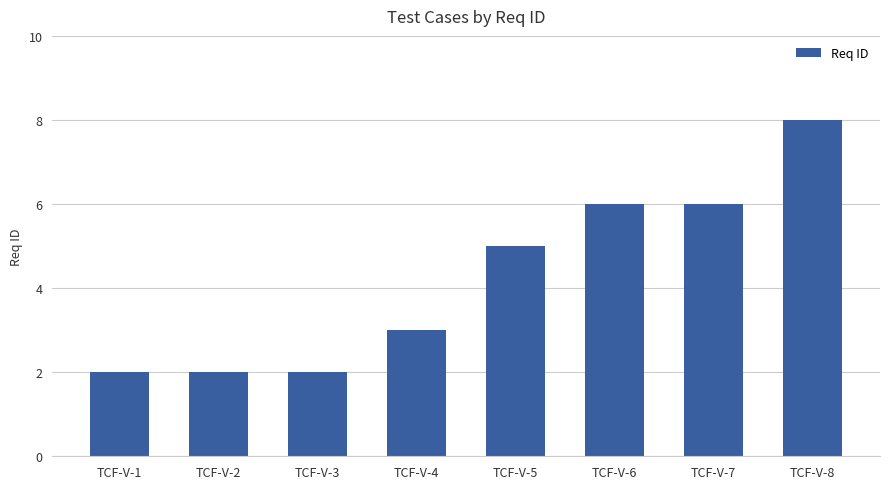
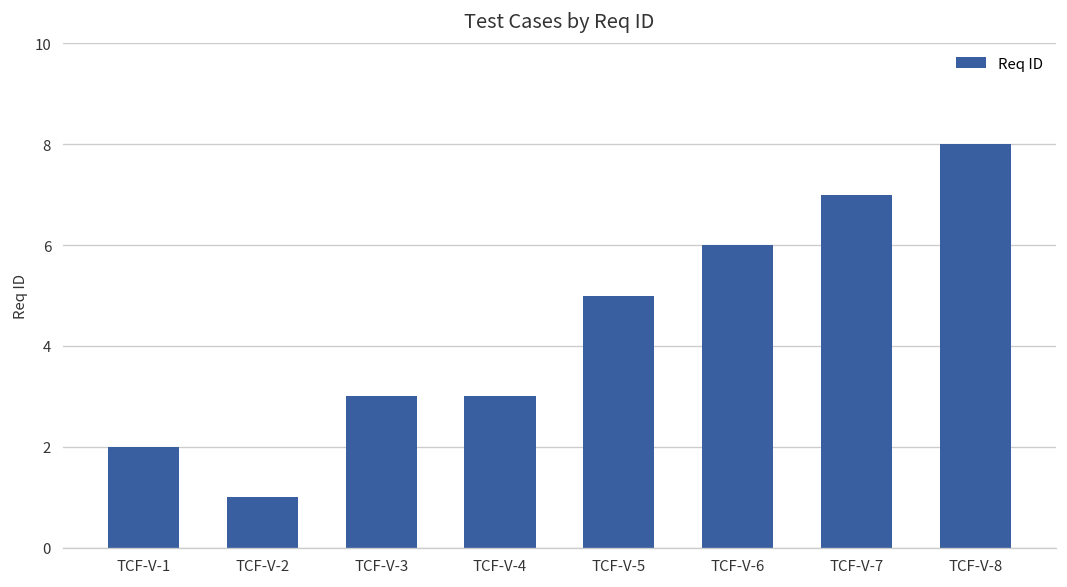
  {
    "TCF-V-1": 2,
-   "TCF-V-2": 2,
-   "TCF-V-3": 2,
+   "TCF-V-2": 1,
+   "TCF-V-3": 3,
    "TCF-V-4": 3,
    "TCF-V-5": 5,
    "TCF-V-6": 6,
-   "TCF-V-7": 6,
+   "TCF-V-7": 7,
    "TCF-V-8": 8
  }
